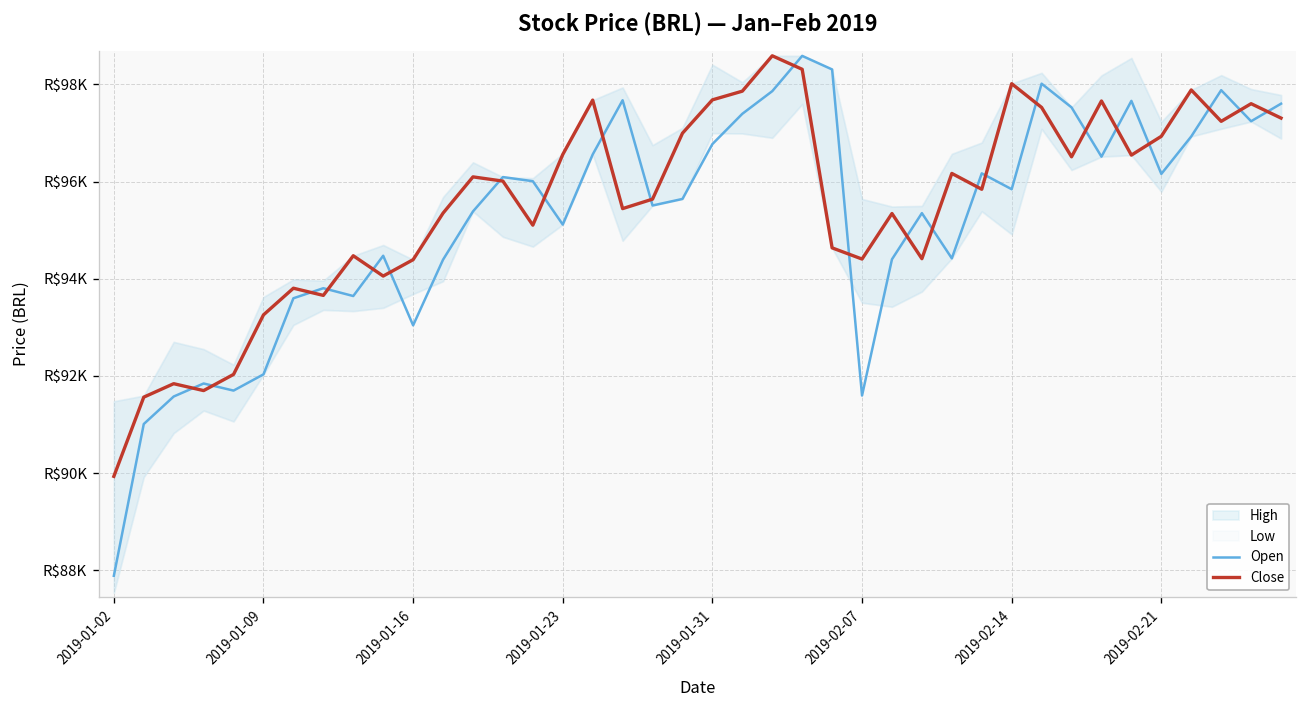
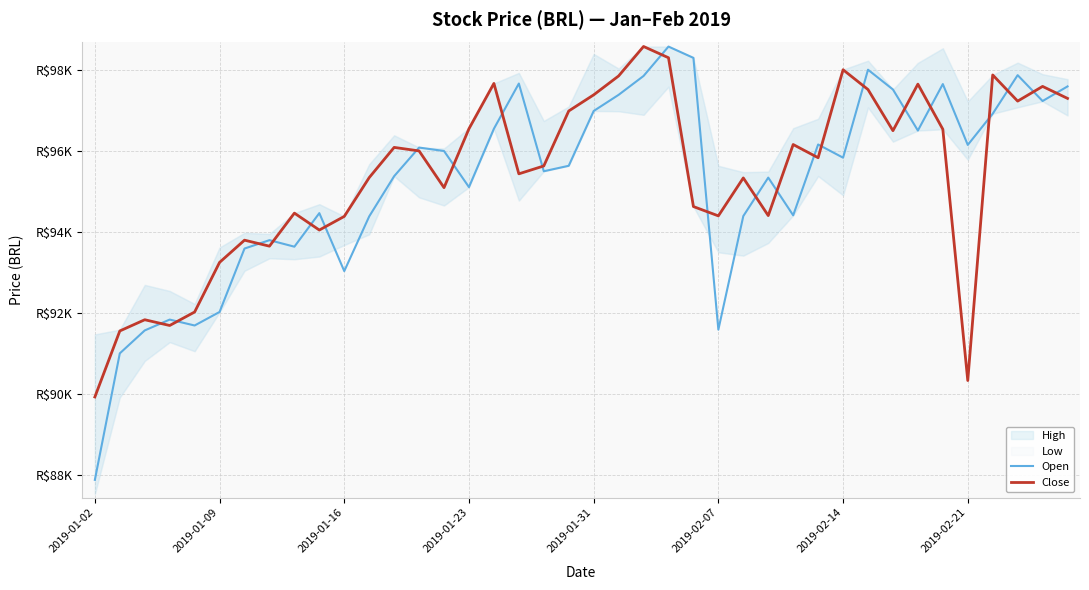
  {
    "Open": {
      "2019-01-02": "R$87900",
      "2019-01-09": "R$92000",
      "2019-01-16": "R$93000",
      "2019-01-23": "R$95100",
-     "2019-01-31": "R$96800",
+     "2019-01-31": "R$97000",
      "2019-02-07": "R$91600",
      "2019-02-14": "R$95800",
      "2019-02-21": "R$96200"
    },
    "Close": {
      "2019-01-02": "R$89900",
      "2019-01-09": "R$93300",
-     "2019-01-31": "R$97700",
+     "2019-01-31": "R$97400",
      "2019-02-07": "R$94400",
-     "2019-02-21": "R$96900"
+     "2019-02-21": "R$90300"
    }
  }
